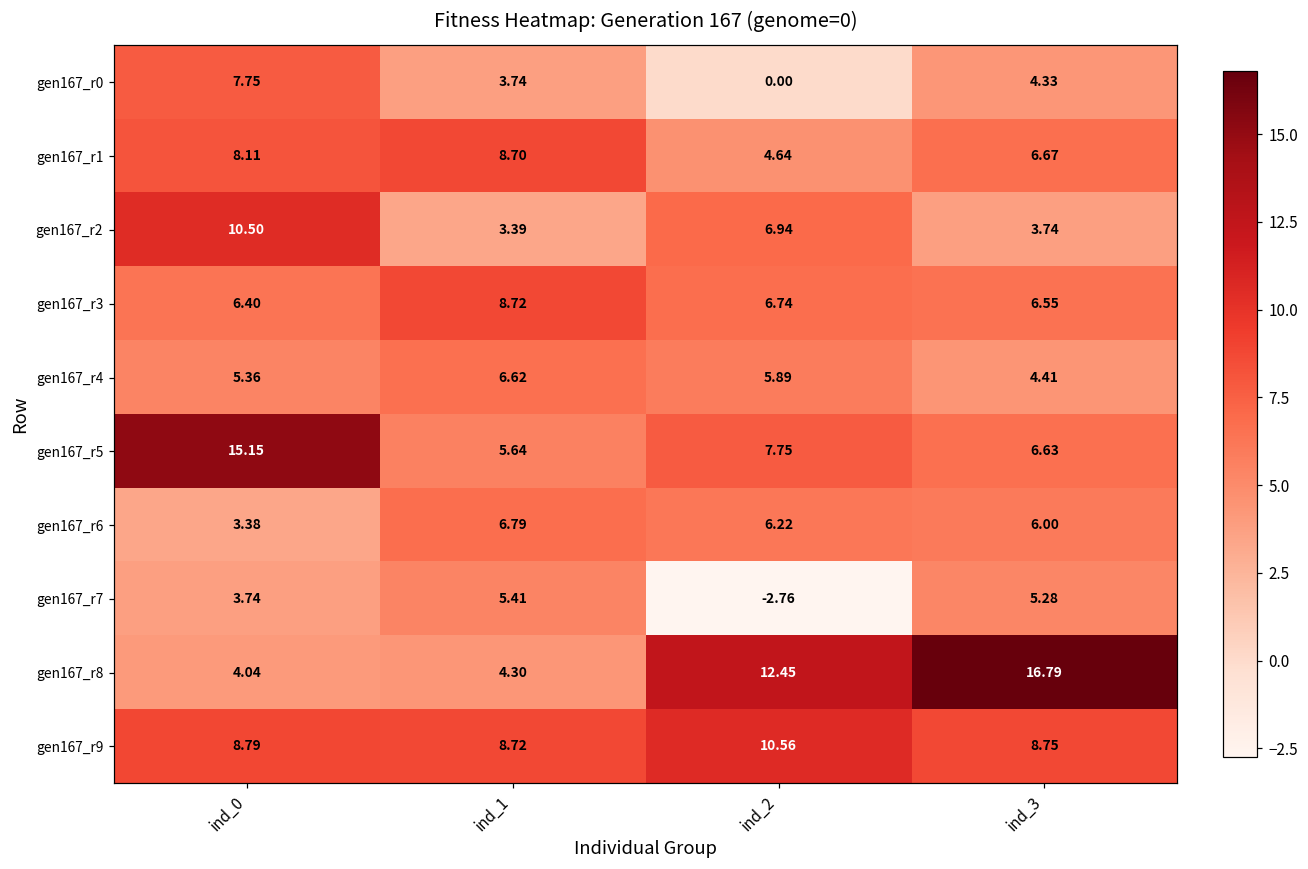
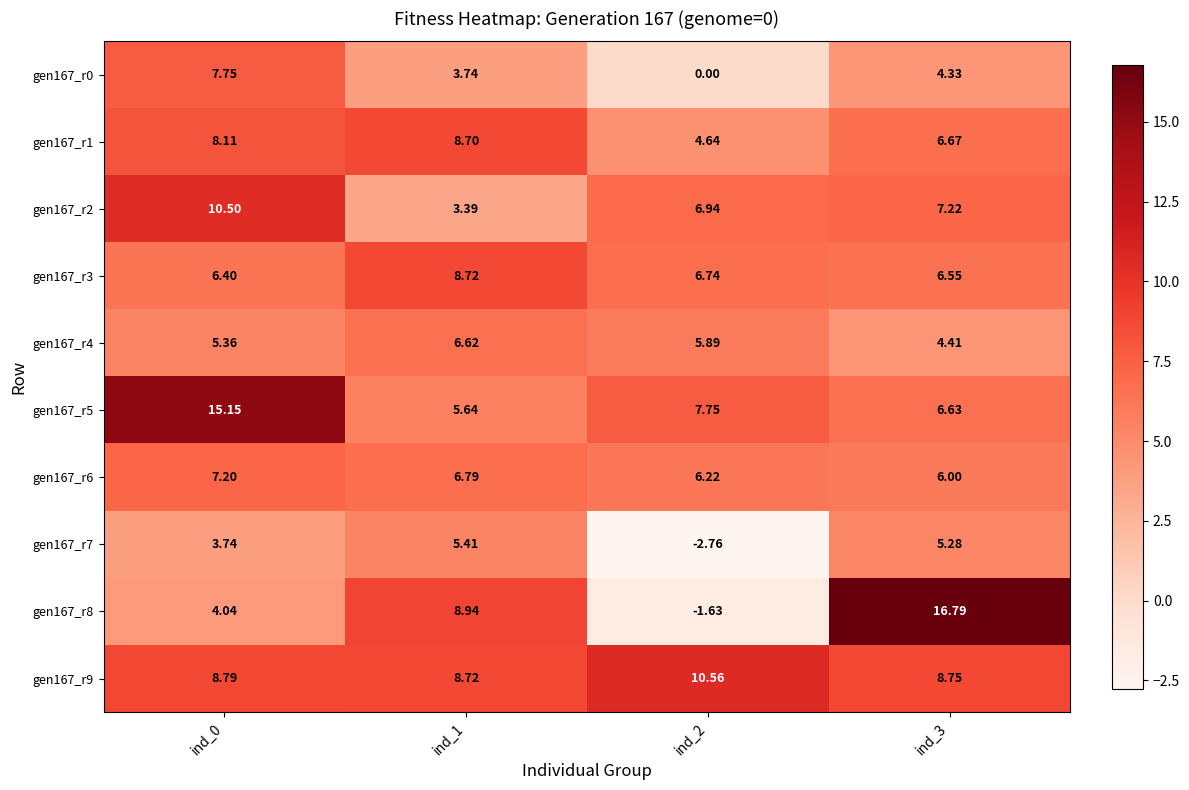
  {
    "gen167_r0": {
      "ind_0": 7.75,
      "ind_1": 3.74,
      "ind_2": 0.00,
      "ind_3": 4.33
    },
    "gen167_r1": {
      "ind_0": 8.11,
      "ind_1": 8.70,
      "ind_2": 4.64,
      "ind_3": 6.67
    },
    "gen167_r2": {
      "ind_0": 10.50,
      "ind_1": 3.39,
      "ind_2": 6.94,
-     "ind_3": 3.74
+     "ind_3": 7.22
    },
    "gen167_r3": {
      "ind_0": 6.40,
      "ind_1": 8.72,
      "ind_2": 6.74,
      "ind_3": 6.55
    },
    "gen167_r4": {
      "ind_0": 5.36,
      "ind_1": 6.62,
      "ind_2": 5.89,
      "ind_3": 4.41
    },
    "gen167_r5": {
      "ind_0": 15.15,
      "ind_1": 5.64,
      "ind_2": 7.75,
      "ind_3": 6.63
    },
    "gen167_r6": {
-     "ind_0": 3.38,
+     "ind_0": 7.20,
      "ind_1": 6.79,
      "ind_2": 6.22,
      "ind_3": 6.00
    },
    "gen167_r7": {
      "ind_0": 3.74,
      "ind_1": 5.41,
      "ind_2": -2.76,
      "ind_3": 5.28
    },
    "gen167_r8": {
      "ind_0": 4.04,
-     "ind_1": 4.30,
-     "ind_2": 12.45,
+     "ind_1": 8.94,
+     "ind_2": -1.63,
      "ind_3": 16.79
    },
    "gen167_r9": {
      "ind_0": 8.79,
      "ind_1": 8.72,
      "ind_2": 10.56,
      "ind_3": 8.75
    }
  }
